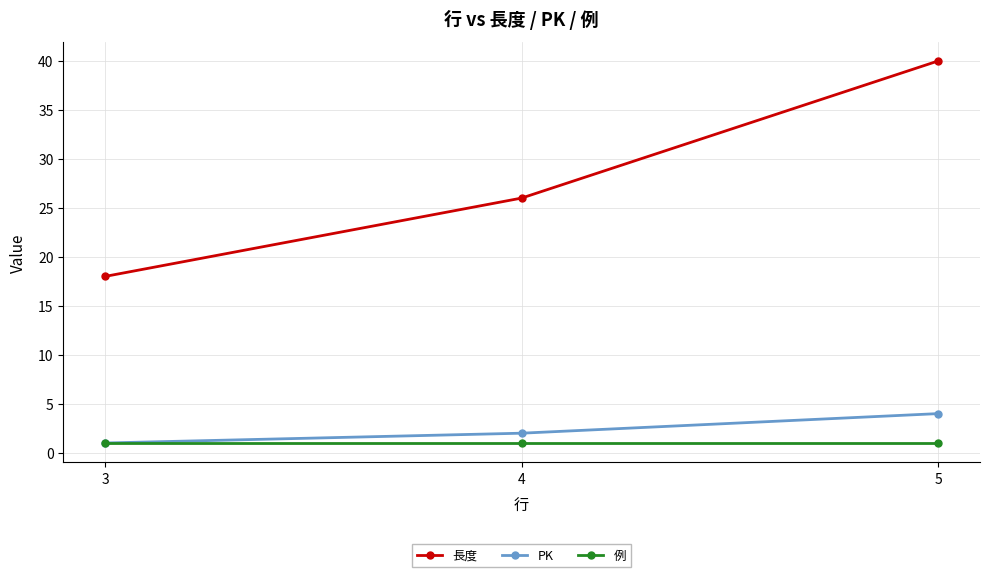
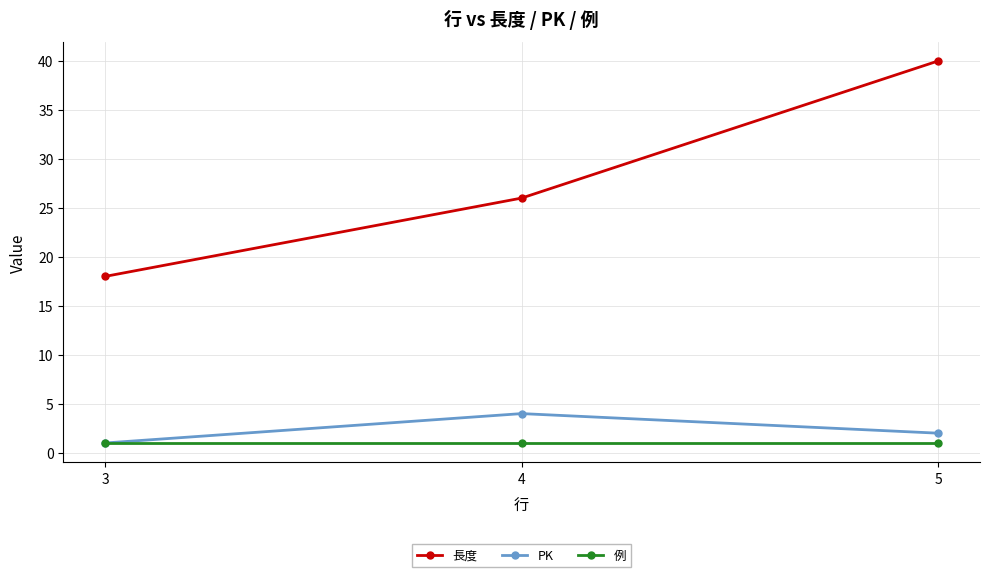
  {
    "長度": {
      "3": 18,
      "4": 26,
      "5": 40
    },
    "PK": {
-     "4": 2,
-     "5": 4
+     "4": 4,
+     "5": 2
    },
    "例": {
      "4": 1,
      "5": 1
    }
  }
